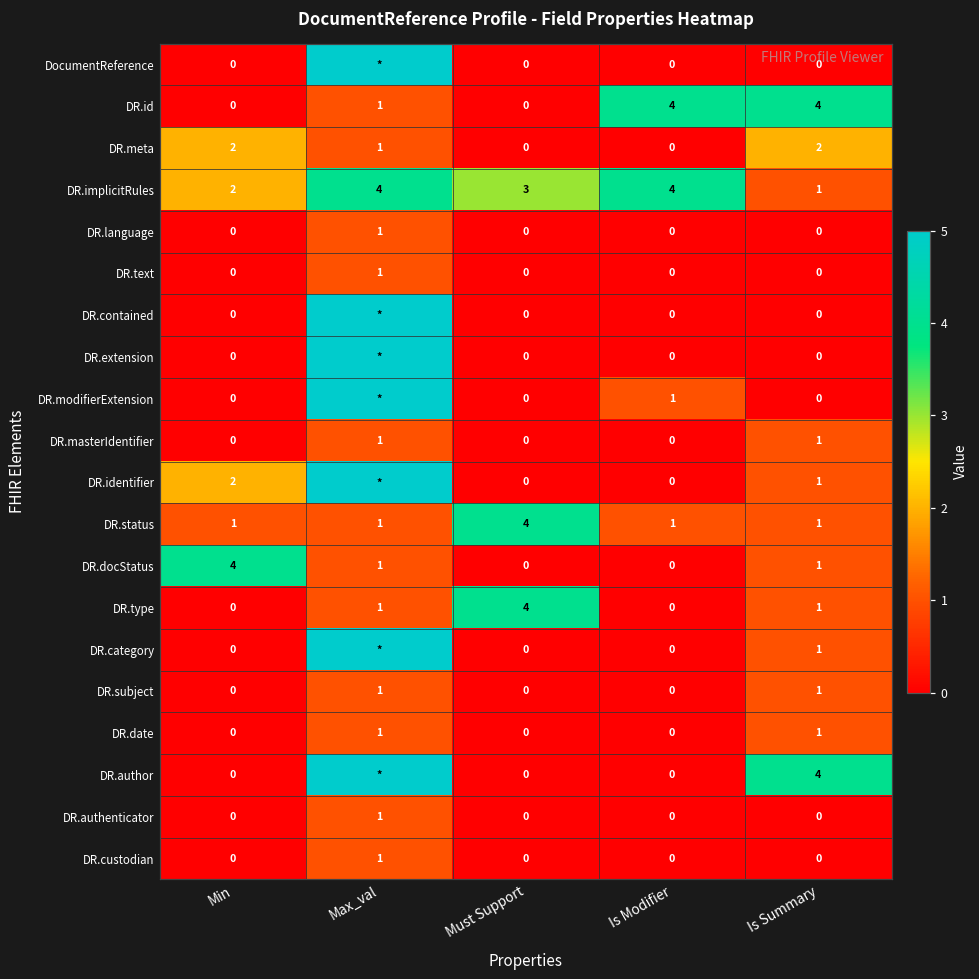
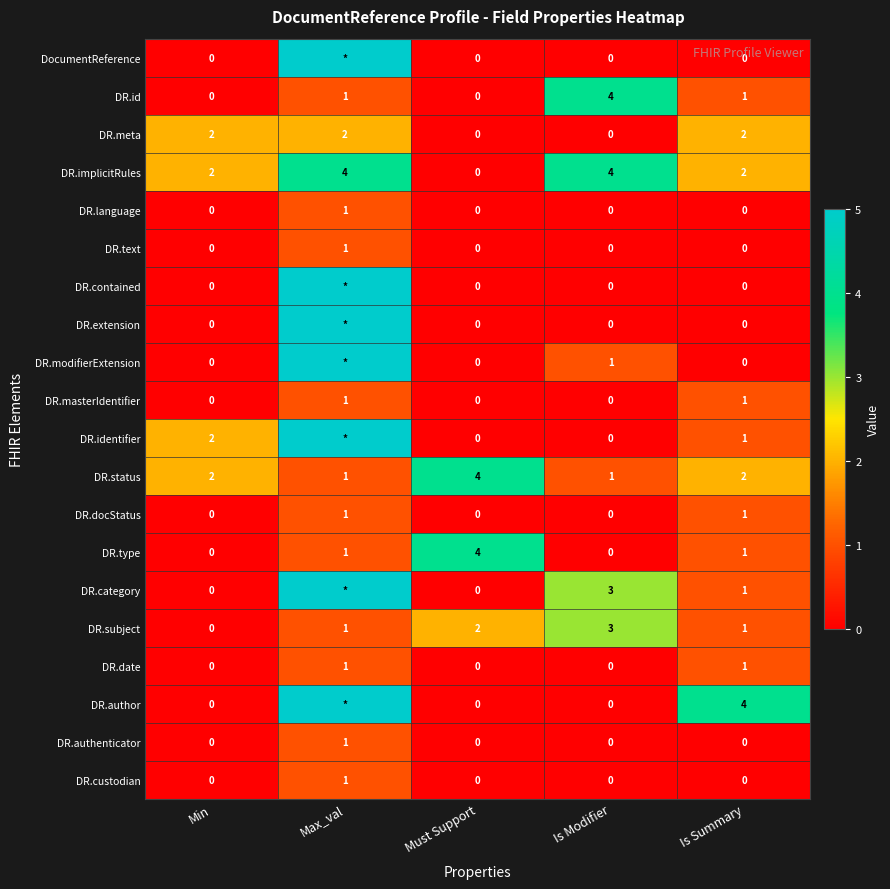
  {
    "DocumentReference": {
      "Min": 0,
      "Must Support": 0,
      "Is Modifier": 0
    },
    "DR.id": {
      "Min": 0,
      "Max_val": 1,
      "Must Support": 0,
      "Is Modifier": 4,
-     "Is Summary": 4
+     "Is Summary": 1
    },
    "DR.meta": {
      "Min": 2,
-     "Max_val": 1,
+     "Max_val": 2,
      "Must Support": 0,
      "Is Modifier": 0,
      "Is Summary": 2
    },
    "DR.implicitRules": {
      "Min": 2,
      "Max_val": 4,
-     "Must Support": 3,
+     "Must Support": 0,
      "Is Modifier": 4,
-     "Is Summary": 1
+     "Is Summary": 2
    },
    "DR.language": {
      "Min": 0,
      "Max_val": 1,
      "Must Support": 0,
      "Is Modifier": 0,
      "Is Summary": 0
    },
    "DR.text": {
      "Min": 0,
      "Max_val": 1,
      "Must Support": 0,
      "Is Modifier": 0,
      "Is Summary": 0
    },
    "DR.contained": {
      "Min": 0,
      "Must Support": 0,
      "Is Modifier": 0,
      "Is Summary": 0
    },
    "DR.extension": {
      "Min": 0,
      "Must Support": 0,
      "Is Modifier": 0,
      "Is Summary": 0
    },
    "DR.modifierExtension": {
      "Min": 0,
      "Must Support": 0,
      "Is Modifier": 1,
      "Is Summary": 0
    },
    "DR.masterIdentifier": {
      "Min": 0,
      "Max_val": 1,
      "Must Support": 0,
      "Is Modifier": 0,
      "Is Summary": 1
    },
    "DR.identifier": {
      "Min": 2,
      "Must Support": 0,
      "Is Modifier": 0,
      "Is Summary": 1
    },
    "DR.status": {
-     "Min": 1,
+     "Min": 2,
      "Max_val": 1,
      "Must Support": 4,
      "Is Modifier": 1,
-     "Is Summary": 1
+     "Is Summary": 2
    },
    "DR.docStatus": {
-     "Min": 4,
+     "Min": 0,
      "Max_val": 1,
      "Must Support": 0,
      "Is Modifier": 0,
      "Is Summary": 1
    },
    "DR.type": {
      "Min": 0,
      "Max_val": 1,
      "Must Support": 4,
      "Is Modifier": 0,
      "Is Summary": 1
    },
    "DR.category": {
      "Min": 0,
      "Must Support": 0,
-     "Is Modifier": 0,
+     "Is Modifier": 3,
      "Is Summary": 1
    },
    "DR.subject": {
      "Min": 0,
      "Max_val": 1,
-     "Must Support": 0,
-     "Is Modifier": 0,
+     "Must Support": 2,
+     "Is Modifier": 3,
      "Is Summary": 1
    },
    "DR.date": {
      "Min": 0,
      "Max_val": 1,
      "Must Support": 0,
      "Is Modifier": 0,
      "Is Summary": 1
    },
    "DR.author": {
      "Min": 0,
      "Must Support": 0,
      "Is Modifier": 0,
      "Is Summary": 4
    },
    "DR.authenticator": {
      "Min": 0,
      "Max_val": 1,
      "Must Support": 0,
      "Is Modifier": 0,
      "Is Summary": 0
    },
    "DR.custodian": {
      "Min": 0,
      "Max_val": 1,
      "Must Support": 0,
      "Is Modifier": 0,
      "Is Summary": 0
    }
  }
